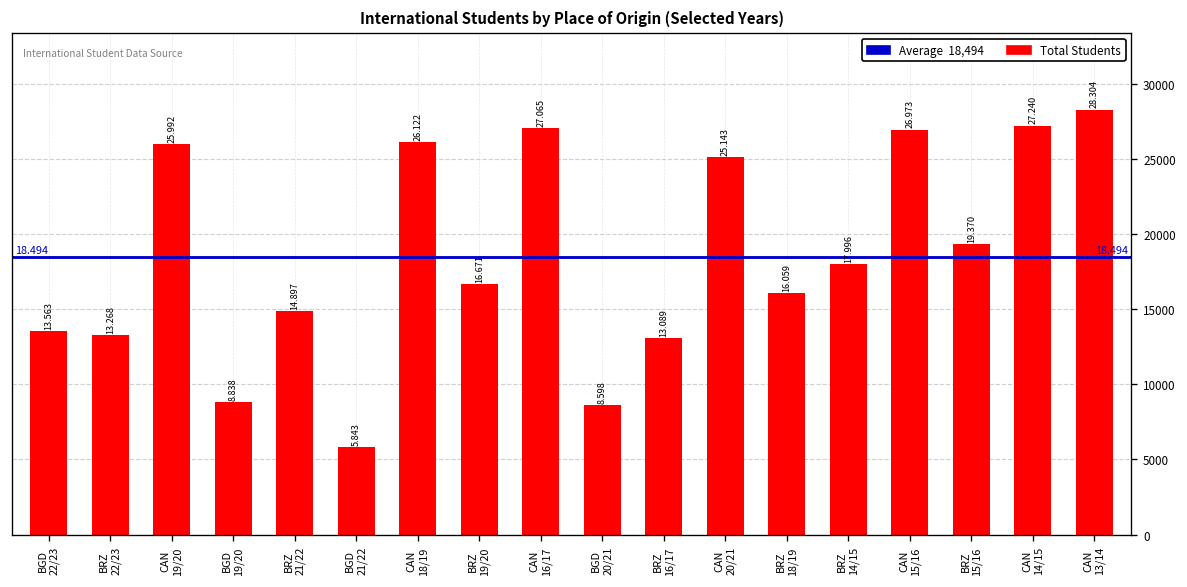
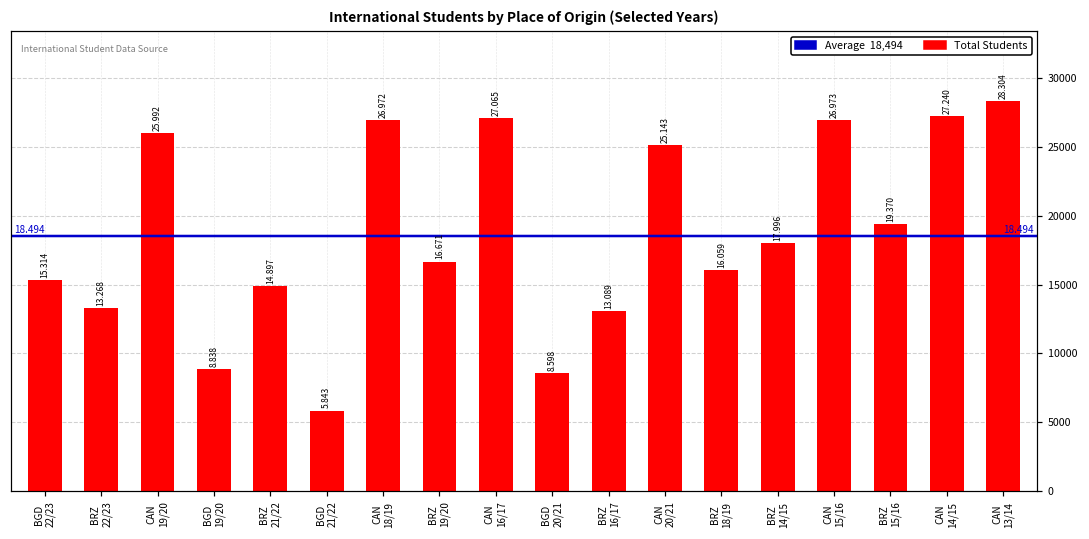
  {
-   "BGD 22/23": 13.563,
-   "CAN 18/19": 26.122
+   "BGD 22/23": 15.314,
+   "CAN 18/19": 26.972
  }
